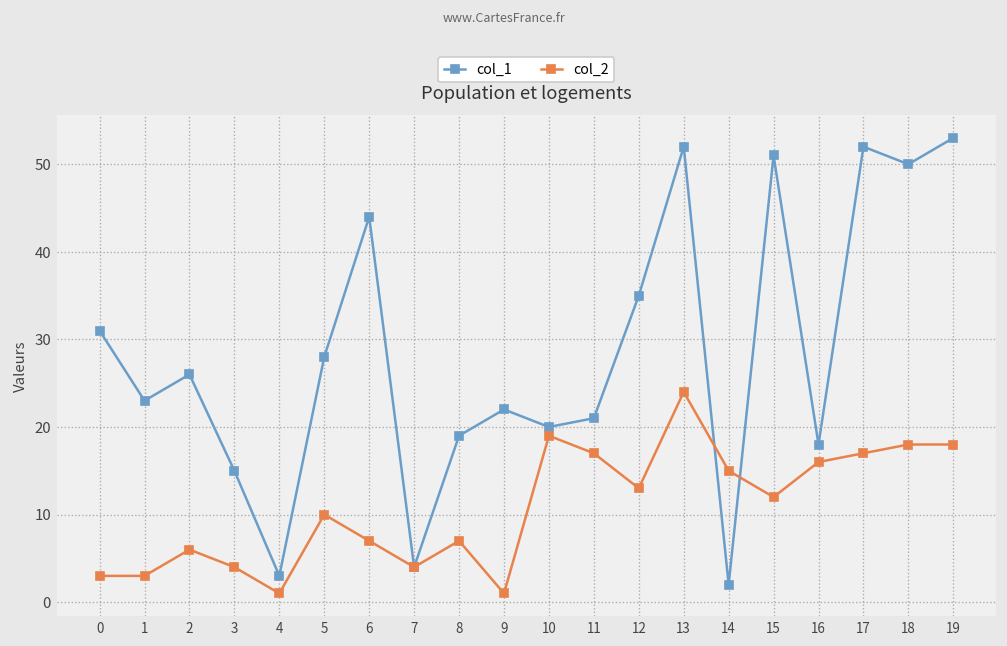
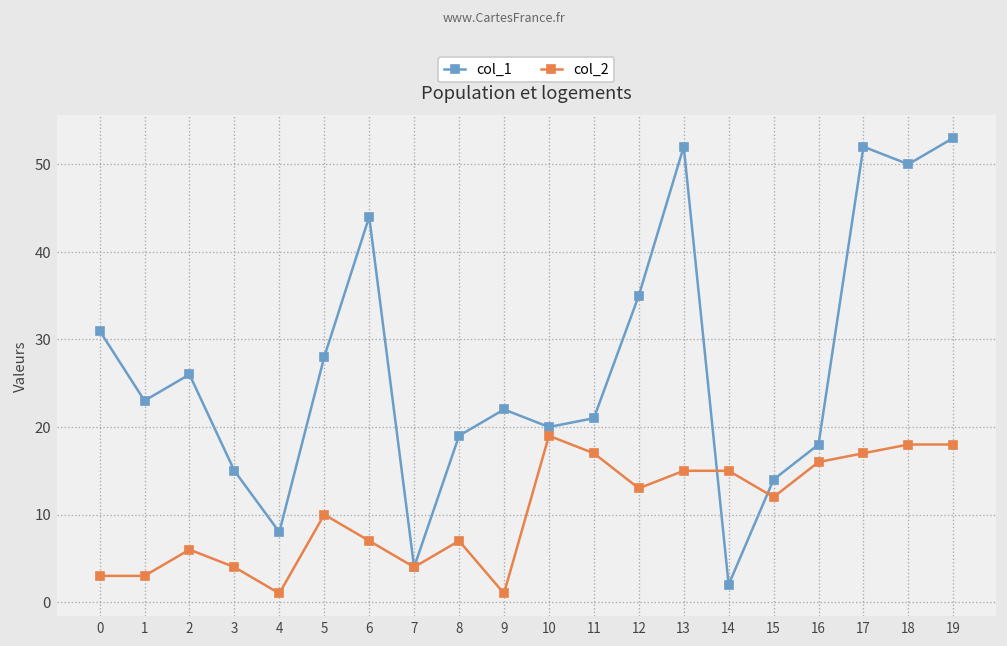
  {
    "col_1": {
      "0": 31,
      "1": 23,
      "2": 26,
      "3": 15,
-     "4": 3,
+     "4": 8,
      "5": 28,
      "6": 44,
      "8": 19,
      "9": 22,
      "10": 20,
      "11": 21,
      "12": 35,
      "13": 52,
      "14": 2,
-     "15": 51,
+     "15": 14,
      "16": 18,
      "17": 52,
      "18": 50,
      "19": 53
    },
    "col_2": {
      "0": 3,
      "1": 3,
      "2": 6,
      "3": 4,
      "4": 1,
      "5": 10,
      "6": 7,
      "8": 7,
      "9": 1,
      "10": 19,
      "11": 17,
      "12": 13,
-     "13": 24,
+     "13": 15,
      "14": 15,
      "15": 12,
      "16": 16,
      "17": 17,
      "18": 18,
      "19": 18
    }
  }
